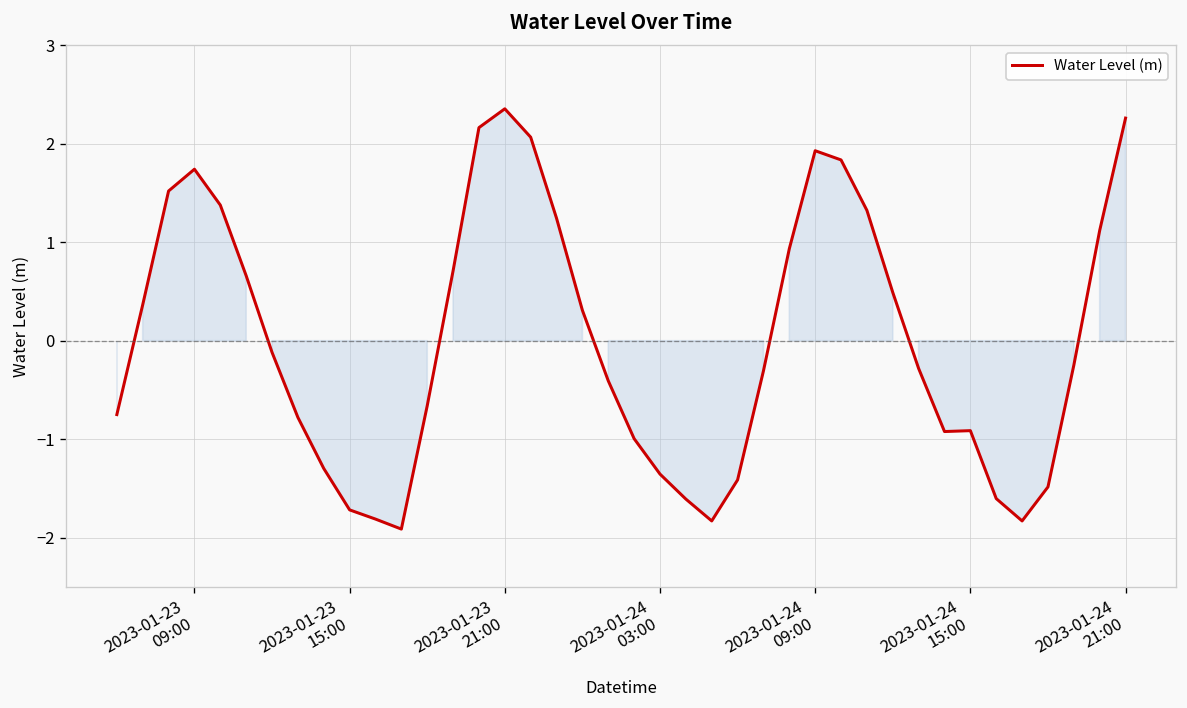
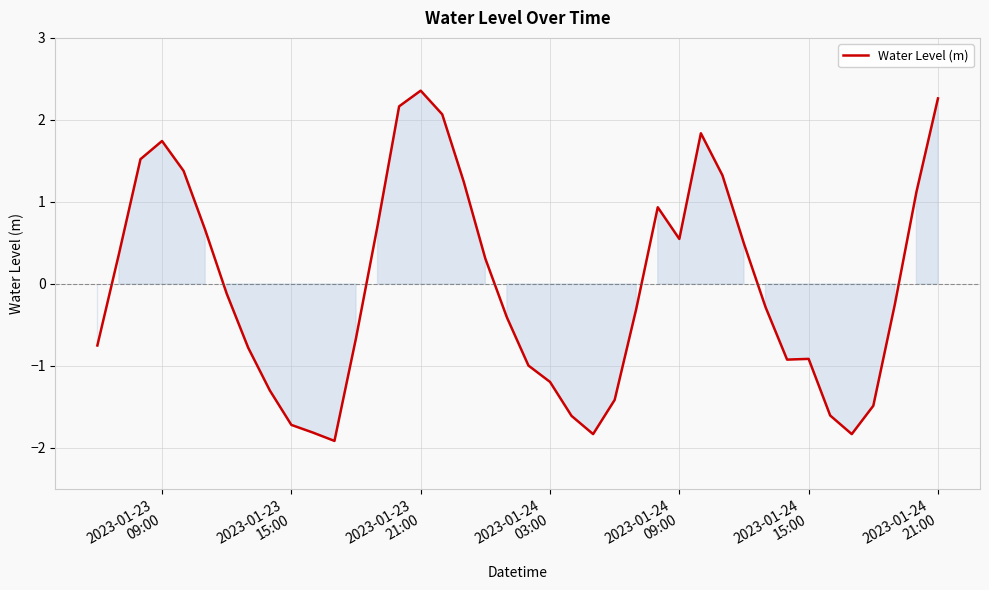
  {
    "2023-01-23 09:00": 1.7,
    "2023-01-23 15:00": -1.7,
    "2023-01-23 21:00": 2.4,
-   "2023-01-24 03:00": -1.4,
-   "2023-01-24 09:00": 1.9,
+   "2023-01-24 03:00": -1.2,
+   "2023-01-24 09:00": 0.5,
    "2023-01-24 15:00": -0.9,
    "2023-01-24 21:00": 2.3
  }
